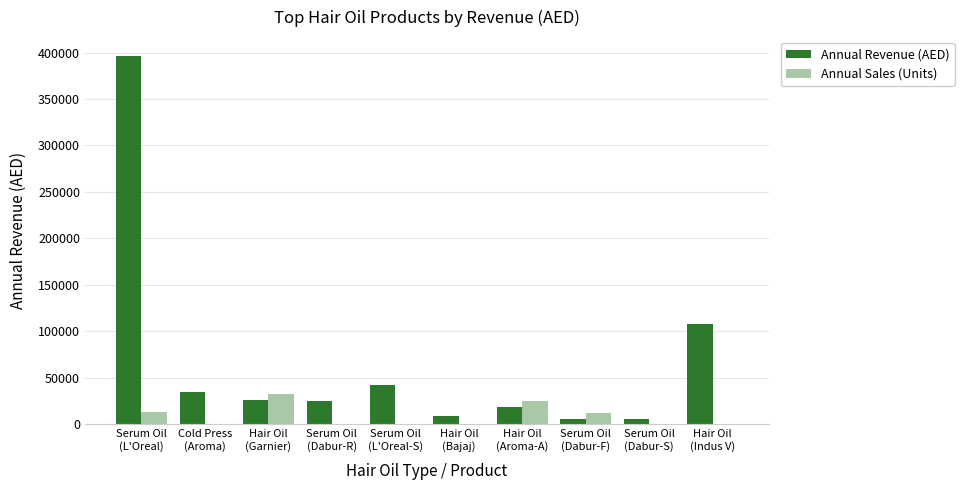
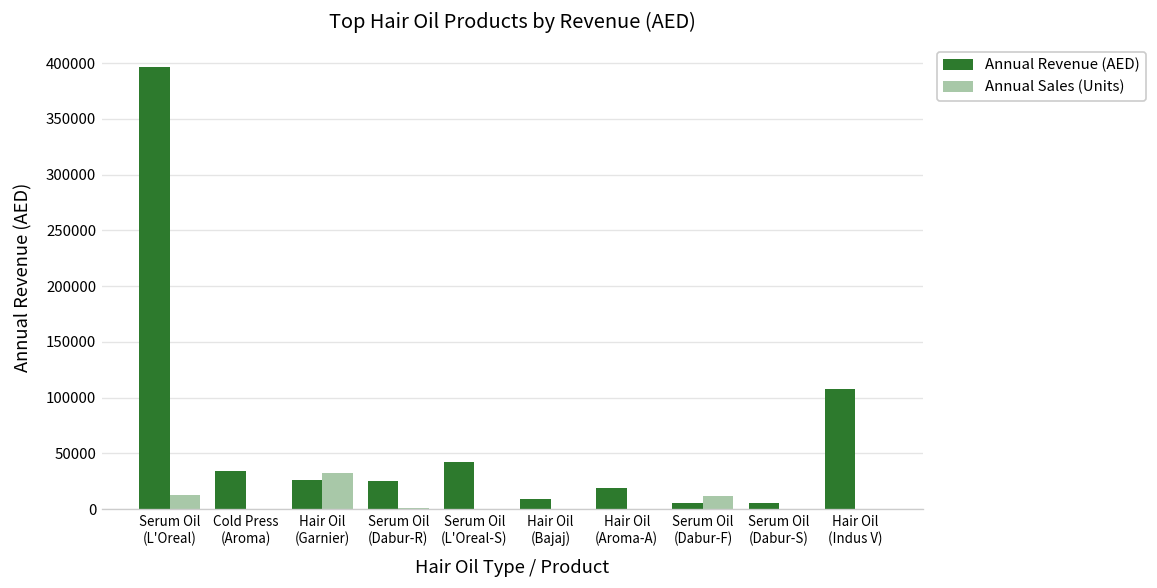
  {
    "Annual Revenue (AED)": {
      "Serum Oil (L'Oreal)": 400000,
      "Cold Press (Aroma)": 30000,
      "Hair Oil (Garnier)": 30000,
      "Serum Oil (Dabur-R)": 30000,
      "Serum Oil (L'Oreal-S)": 40000,
      "Hair Oil (Bajaj)": 10000,
      "Hair Oil (Aroma-A)": 20000,
      "Serum Oil (Dabur-F)": 10000,
      "Serum Oil (Dabur-S)": 10000,
      "Hair Oil (Indus V)": 110000
    },
    "Annual Sales (Units)": {
      "Serum Oil (L'Oreal)": 10000,
      "Hair Oil (Garnier)": 30000,
-     "Hair Oil (Aroma-A)": 30000,
+     "Hair Oil (Aroma-A)": 0,
      "Serum Oil (Dabur-F)": 10000
    }
  }
